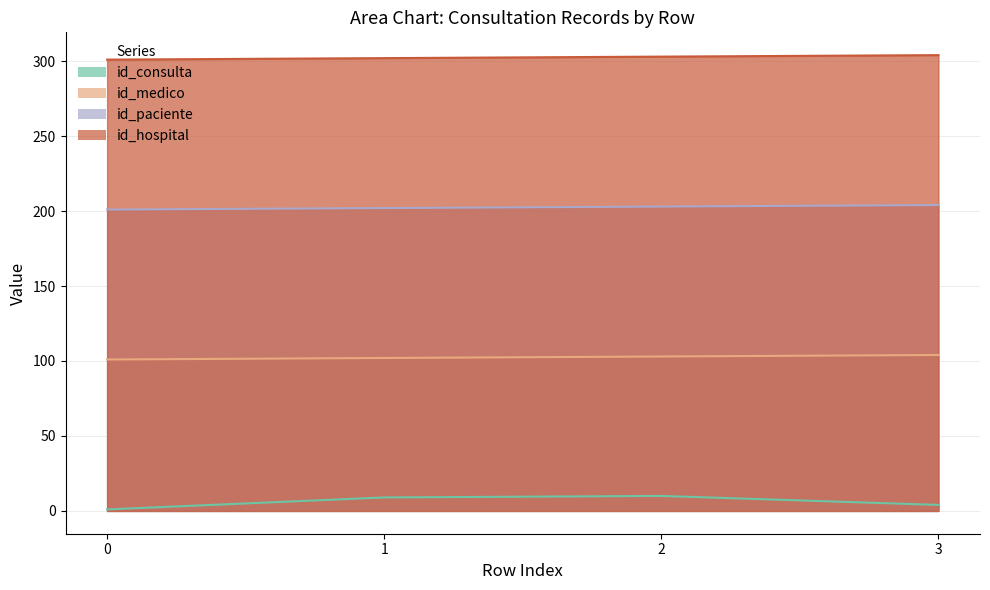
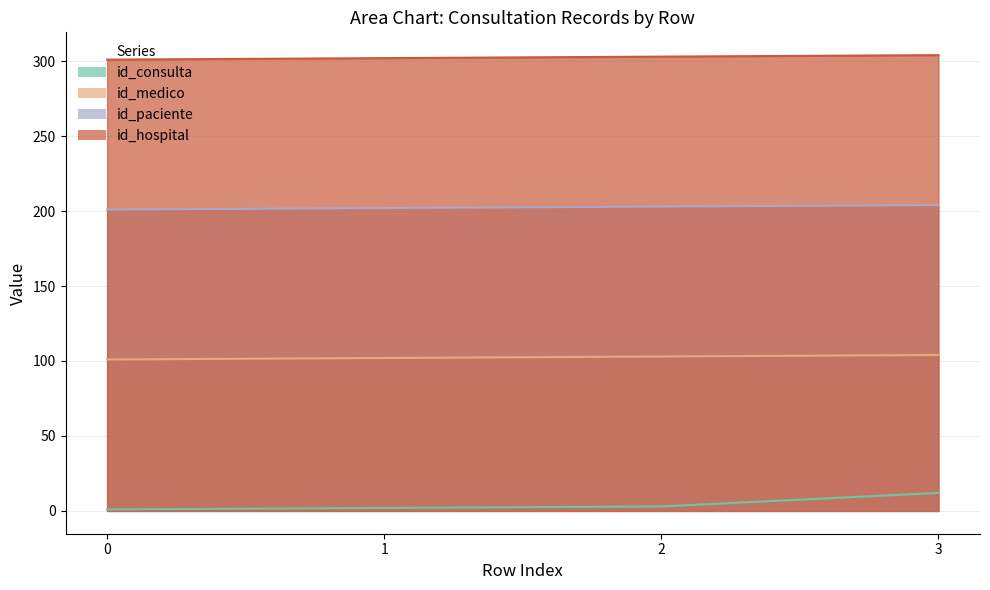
  {
    "id_consulta": {
      "0": 1,
-     "1": 9,
-     "2": 10,
-     "3": 4
+     "1": 2,
+     "2": 3,
+     "3": 12
    },
    "id_medico": {
      "0": 101,
      "1": 102,
      "2": 103,
      "3": 104
    },
    "id_paciente": {
      "0": 201,
      "1": 202,
      "2": 203,
      "3": 204
    },
    "id_hospital": {
      "0": 301,
      "1": 302,
      "2": 303,
      "3": 304
    }
  }
